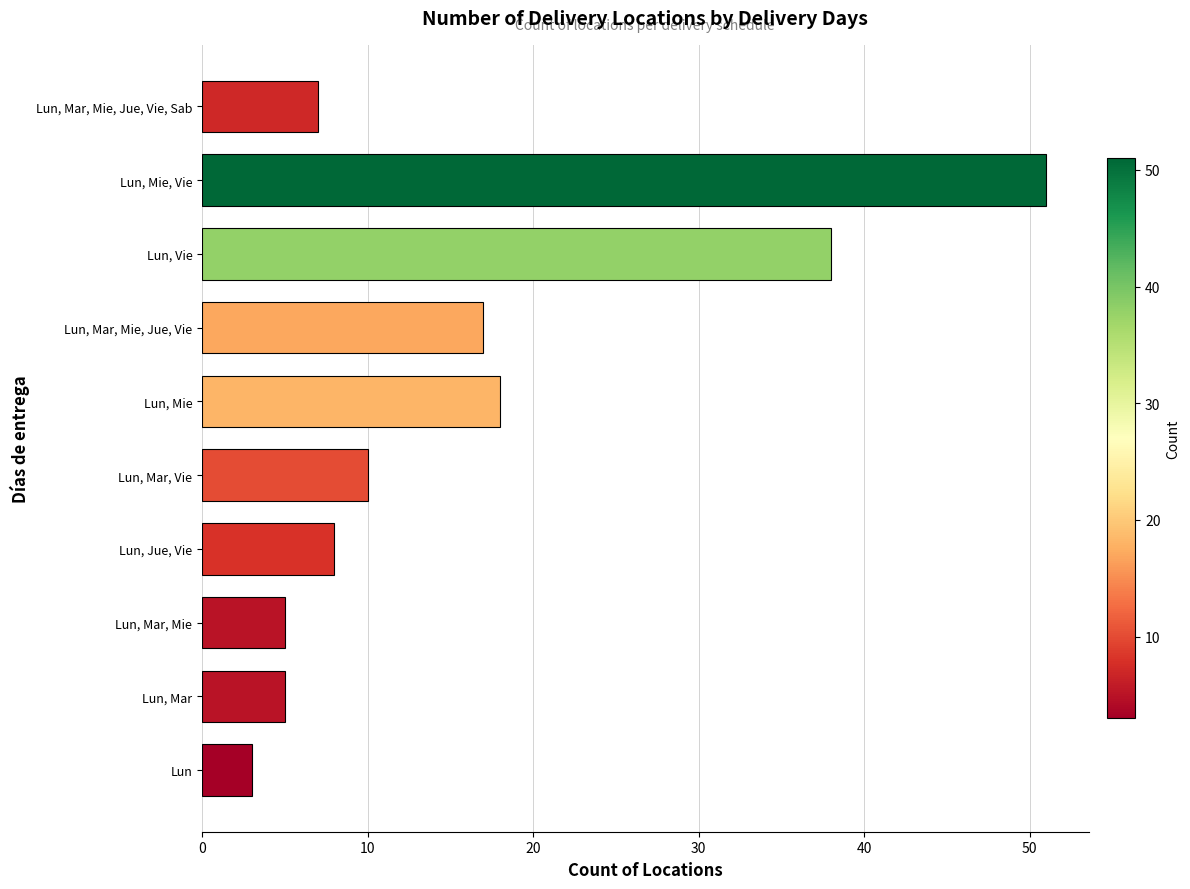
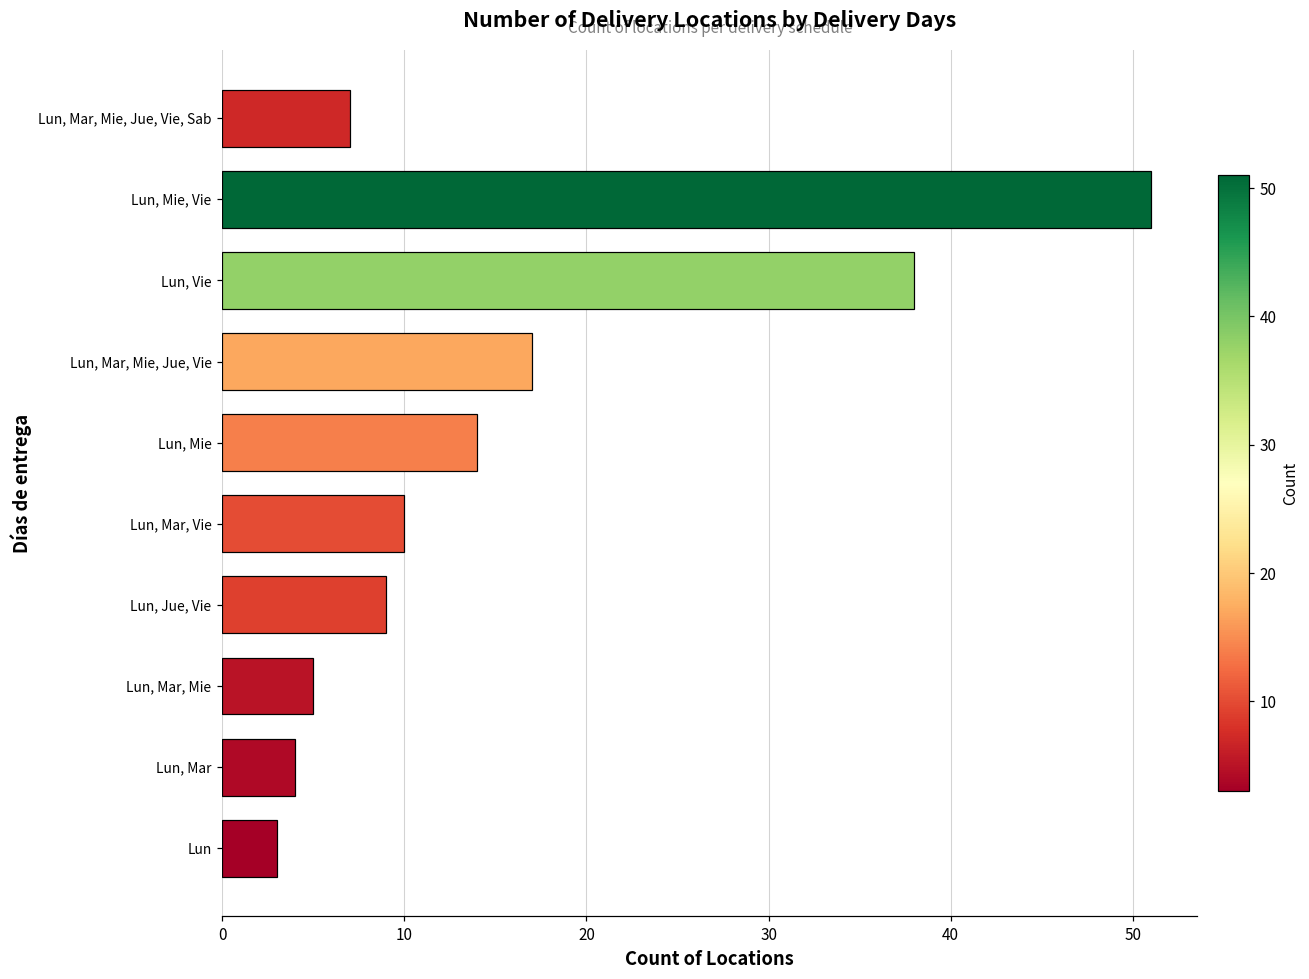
  {
    "Lun, Mar, Mie, Jue, Vie, Sab": 7,
    "Lun, Mie, Vie": 51,
    "Lun, Vie": 38,
    "Lun, Mar, Mie, Jue, Vie": 17,
-   "Lun, Mie": 18,
+   "Lun, Mie": 14,
    "Lun, Mar, Vie": 10,
-   "Lun, Jue, Vie": 8,
+   "Lun, Jue, Vie": 9,
    "Lun, Mar, Mie": 5,
-   "Lun, Mar": 5,
+   "Lun, Mar": 4,
    "Lun": 3
  }
